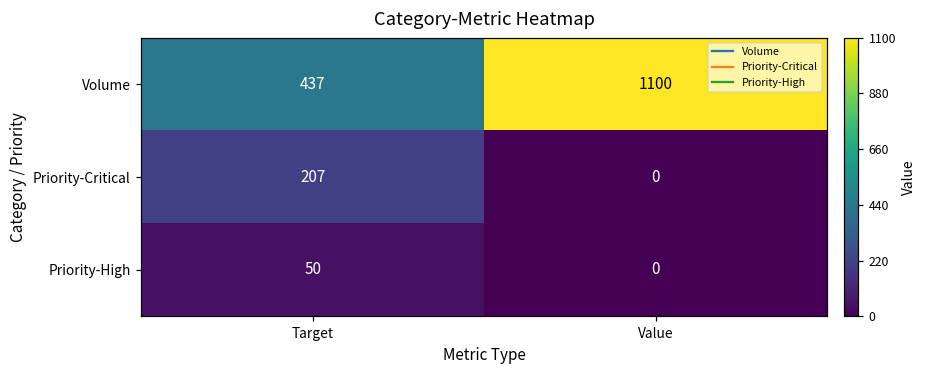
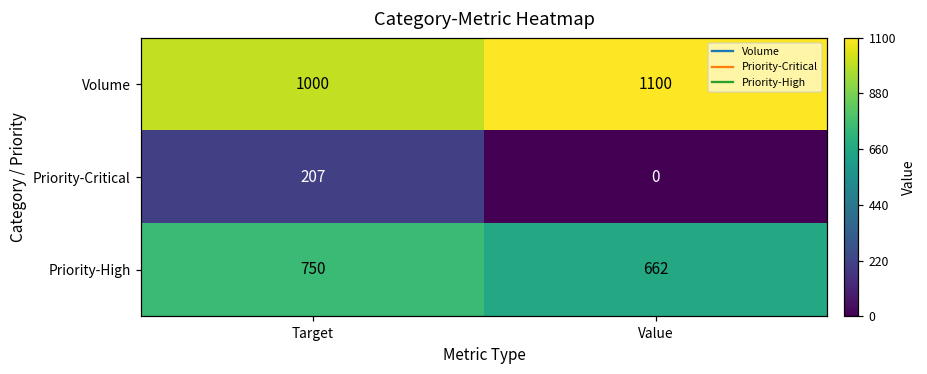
  {
    "Volume": {
-     "Target": 437,
+     "Target": 1000,
      "Value": 1100
    },
    "Priority-Critical": {
      "Target": 207,
      "Value": 0
    },
    "Priority-High": {
-     "Target": 50,
-     "Value": 0
+     "Target": 750,
+     "Value": 662
    }
  }
